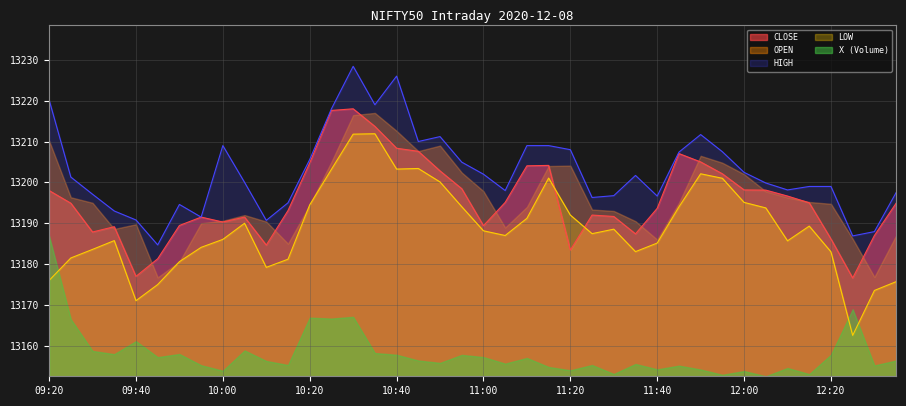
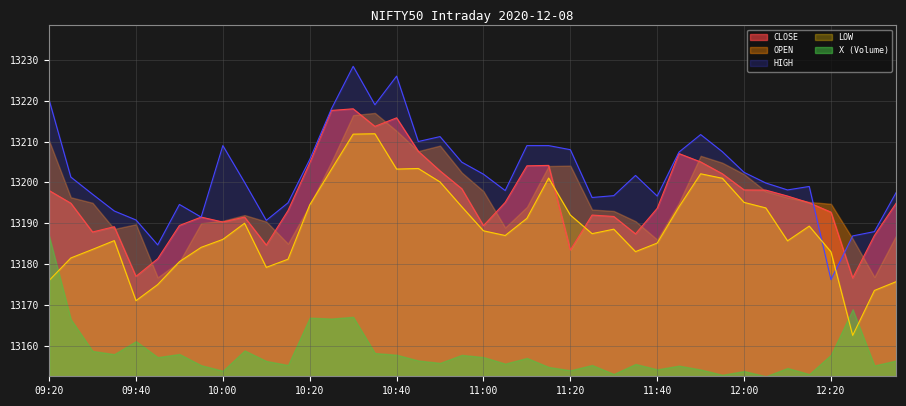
  {
    "CLOSE": {
      "09:20": 13198,
      "09:40": 13177,
      "10:20": 13205,
-     "10:40": 13208,
+     "10:40": 13216,
      "11:00": 13189,
      "11:20": 13183,
      "11:40": 13194,
      "12:00": 13198,
-     "12:20": 13186
+     "12:20": 13193
    },
    "HIGH": {
      "09:20": 13220,
      "09:40": 13191,
      "10:00": 13209,
      "10:20": 13206,
      "10:40": 13226,
      "11:00": 13202,
      "11:20": 13208,
      "11:40": 13197,
-     "12:20": 13199
+     "12:20": 13176
    },
    "X (Volume)": {
      "09:20": 13187,
      "09:40": 13161,
      "10:00": 13154,
      "10:20": 13167,
      "10:40": 13158,
      "11:00": 13157,
      "11:20": 13154,
      "11:40": 13154,
      "12:00": 13154,
      "12:20": 13158
    }
  }
